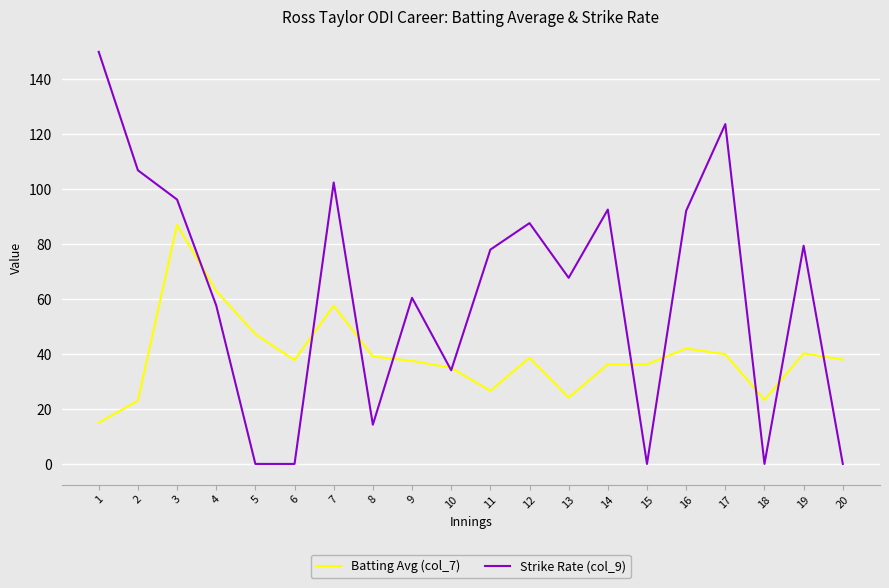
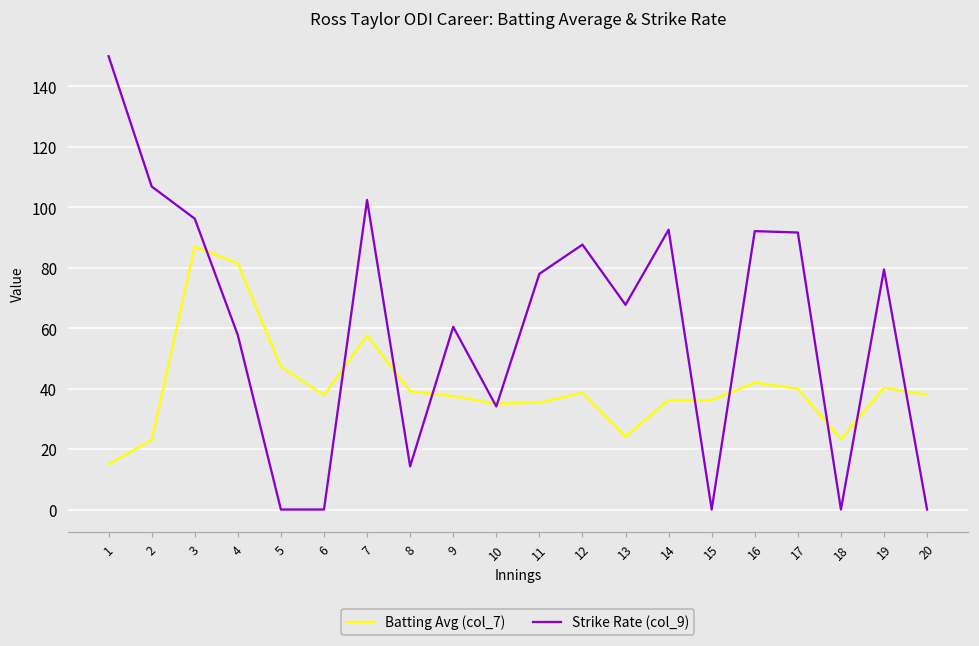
  {
    "Batting Avg (col_7)": {
      "1": 15,
      "2": 23,
      "3": 87,
-     "4": 63,
+     "4": 81,
      "5": 47,
      "6": 38,
      "7": 58,
      "8": 39,
      "9": 38,
-     "11": 27,
+     "11": 35,
      "12": 39,
      "13": 24,
      "14": 36,
      "15": 36,
      "16": 42,
      "17": 40,
      "18": 23,
      "19": 40,
      "20": 38
    },
    "Strike Rate (col_9)": {
      "1": 150,
      "2": 107,
      "3": 96,
      "4": 58,
      "5": 0,
      "6": 0,
      "7": 102,
      "8": 14,
      "9": 60,
      "11": 78,
      "12": 88,
      "13": 68,
      "14": 93,
      "15": 0,
      "16": 92,
-     "17": 124,
+     "17": 92,
      "18": 0,
      "19": 79,
      "20": 0
    }
  }
